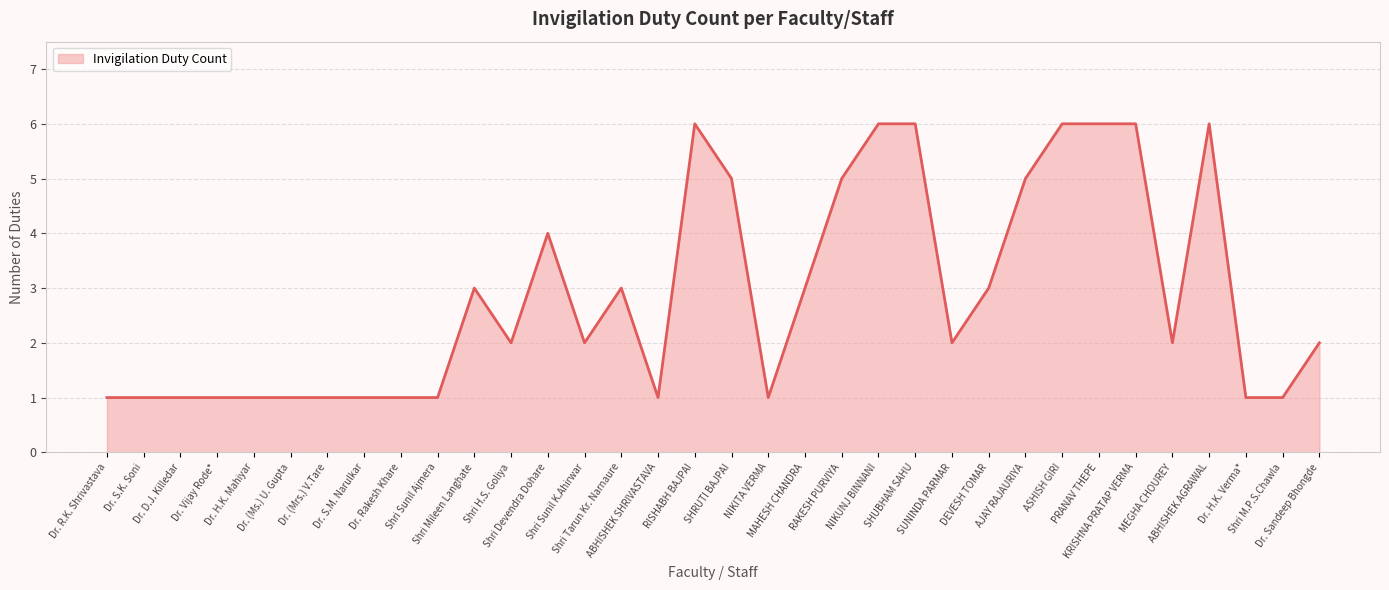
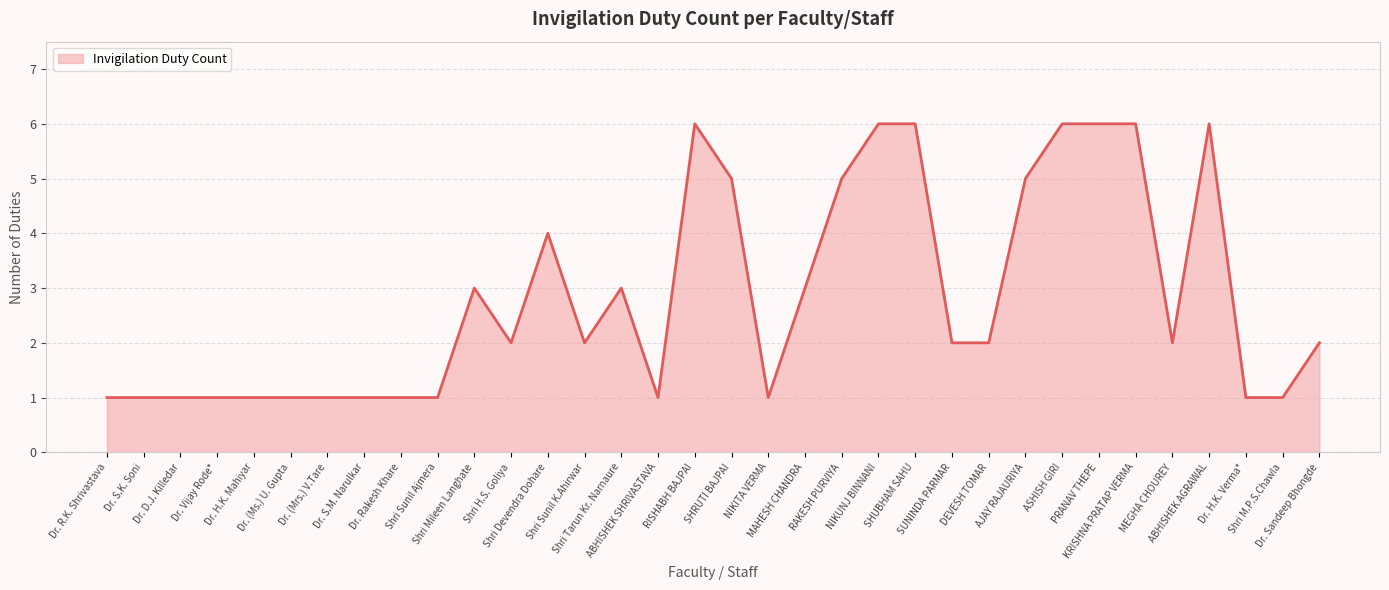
  {
    "Dr. R.K. Shrivastava": 1,
    "Dr. S.K. Soni": 1,
    "Dr. D.J. Killedar": 1,
    "Dr. Vijay Rode*": 1,
    "Dr. H.K. Mahiyar": 1,
    "Dr. (Ms.) U. Gupta": 1,
    "Dr. (Mrs.) V.Tare": 1,
    "Dr. S.M. Narulkar": 1,
    "Dr. Rakesh Khare": 1,
    "Shri Sunil Ajmera": 1,
    "Shri Mileen Langhate": 3,
    "Shri H.S. Goliya": 2,
    "Shri Devendra Dohare": 4,
    "Shri Sunil K.Ahirwar": 2,
    "Shri Tarun Kr. Narnaure": 3,
    "ABHISHEK SHRIVASTAVA": 1,
    "RISHABH BAJPAI": 6,
    "SHRUTI BAJPAI": 5,
    "NIKITA VERMA": 1,
    "MAHESH CHANDRA": 3,
    "RAKESH PURVIYA": 5,
    "NIKUNJ BINNANI": 6,
    "SHUBHAM SAHU": 6,
    "SUNINDA PARMAR": 2,
-   "DEVESH TOMAR": 3,
+   "DEVESH TOMAR": 2,
    "AJAY RAJAURIYA": 5,
    "ASHISH GIRI": 6,
    "PRANAV THEPE": 6,
    "KRISHNA PRATAP VERMA": 6,
    "MEGHA CHOUREY": 2,
    "ABHISHEK AGRAWAL": 6,
    "Dr. H.K. Verma*": 1,
    "Shri M.P.S.Chawla": 1,
    "Dr. Sandeep Bhongde": 2
  }
